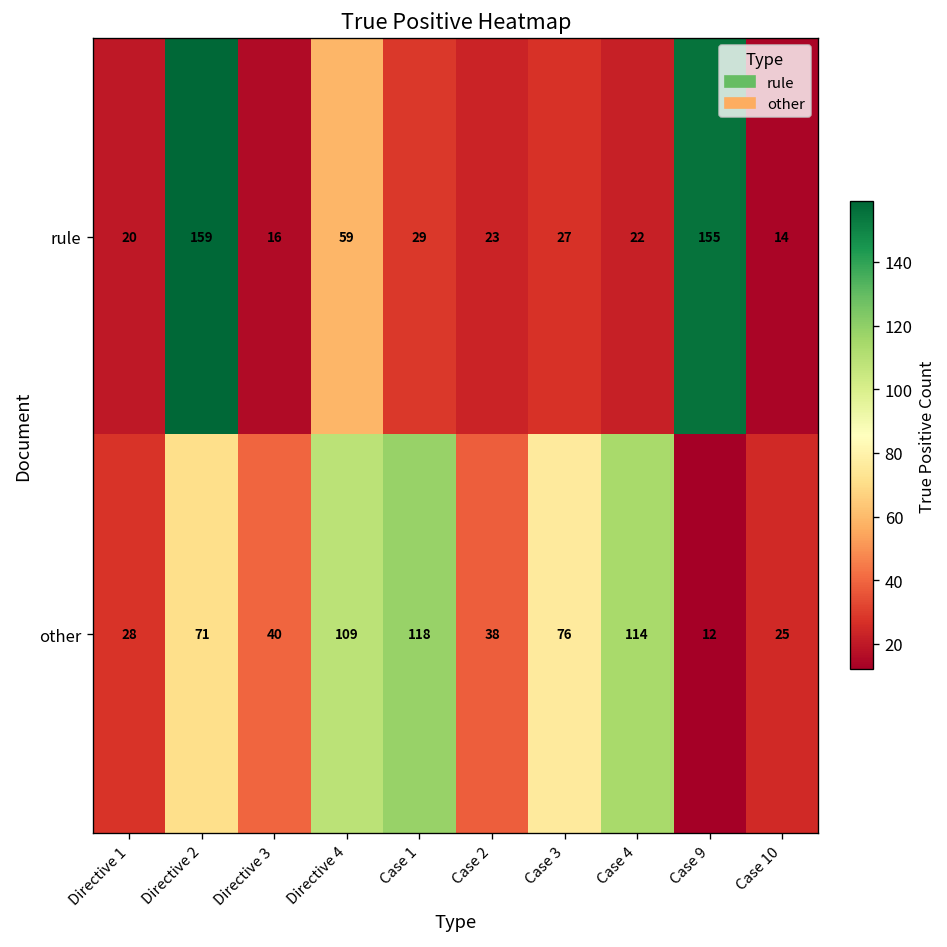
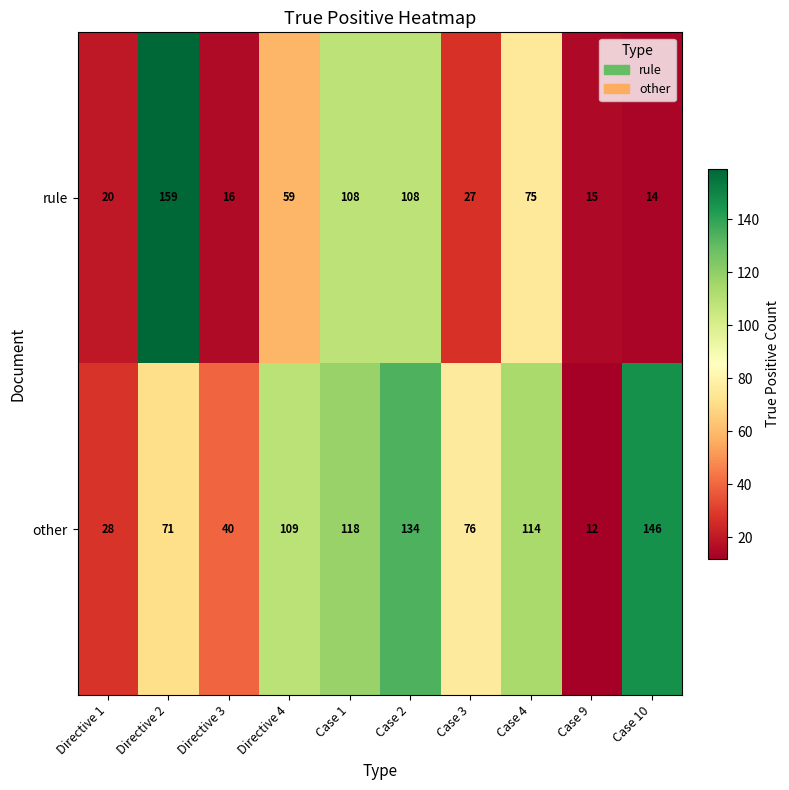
  {
    "rule": {
      "Directive 1": 20,
      "Directive 2": 159,
      "Directive 3": 16,
      "Directive 4": 59,
-     "Case 1": 29,
-     "Case 2": 23,
+     "Case 1": 108,
+     "Case 2": 108,
      "Case 3": 27,
-     "Case 4": 22,
-     "Case 9": 155,
+     "Case 4": 75,
+     "Case 9": 15,
      "Case 10": 14
    },
    "other": {
      "Directive 1": 28,
      "Directive 2": 71,
      "Directive 3": 40,
      "Directive 4": 109,
      "Case 1": 118,
-     "Case 2": 38,
+     "Case 2": 134,
      "Case 3": 76,
      "Case 4": 114,
      "Case 9": 12,
-     "Case 10": 25
+     "Case 10": 146
    }
  }
